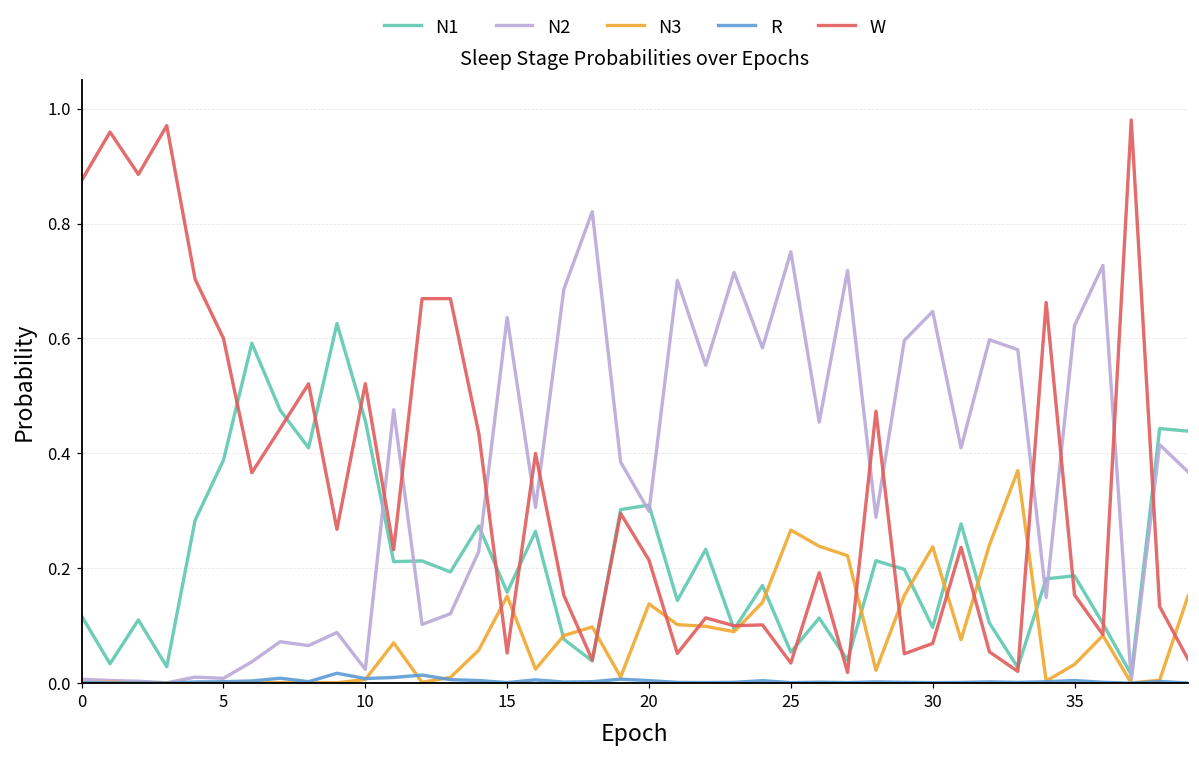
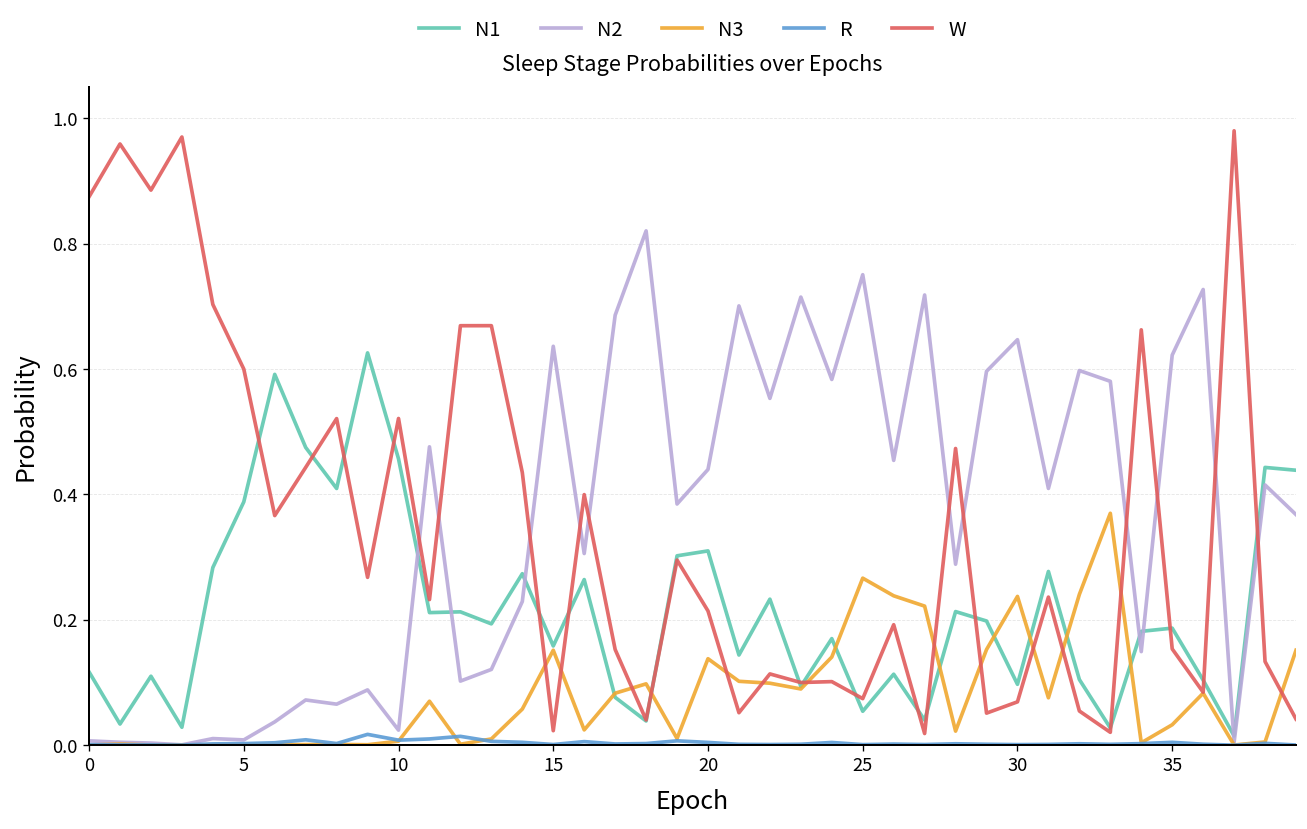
  {
    "N2": {
      "0": 0.01,
      "5": 0.01,
      "10": 0.02,
      "15": 0.64,
-     "20": 0.30,
+     "20": 0.44,
      "25": 0.75,
      "30": 0.65,
      "35": 0.62
    },
    "N3": {
      "15": 0.15,
      "20": 0.14,
      "25": 0.27,
      "30": 0.24,
      "35": 0.03
    },
    "W": {
      "0": 0.87,
      "5": 0.60,
      "10": 0.52,
-     "15": 0.05,
+     "15": 0.02,
      "20": 0.21,
-     "25": 0.04,
+     "25": 0.07,
      "30": 0.07,
      "35": 0.15
    }
  }
